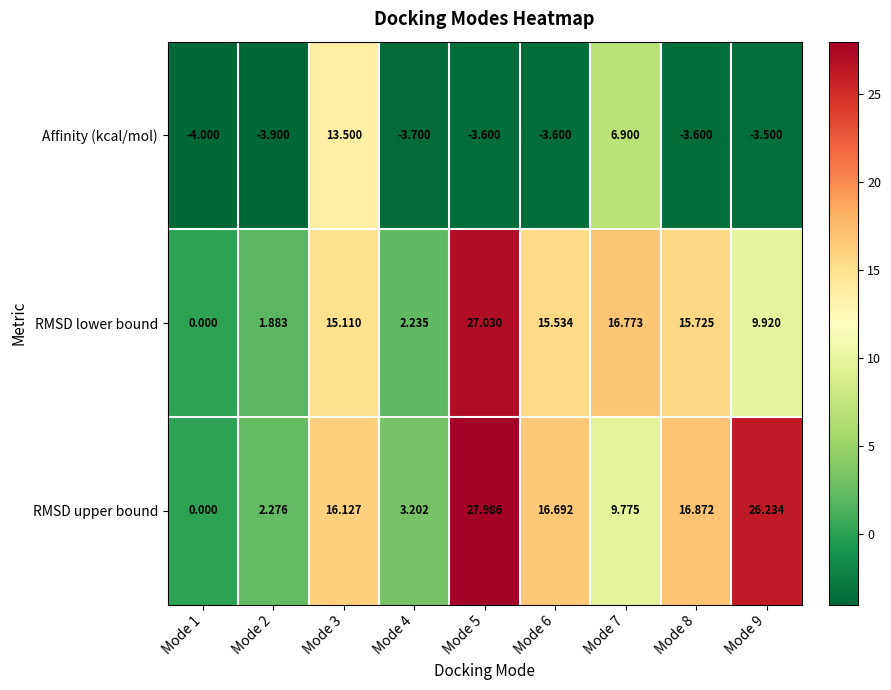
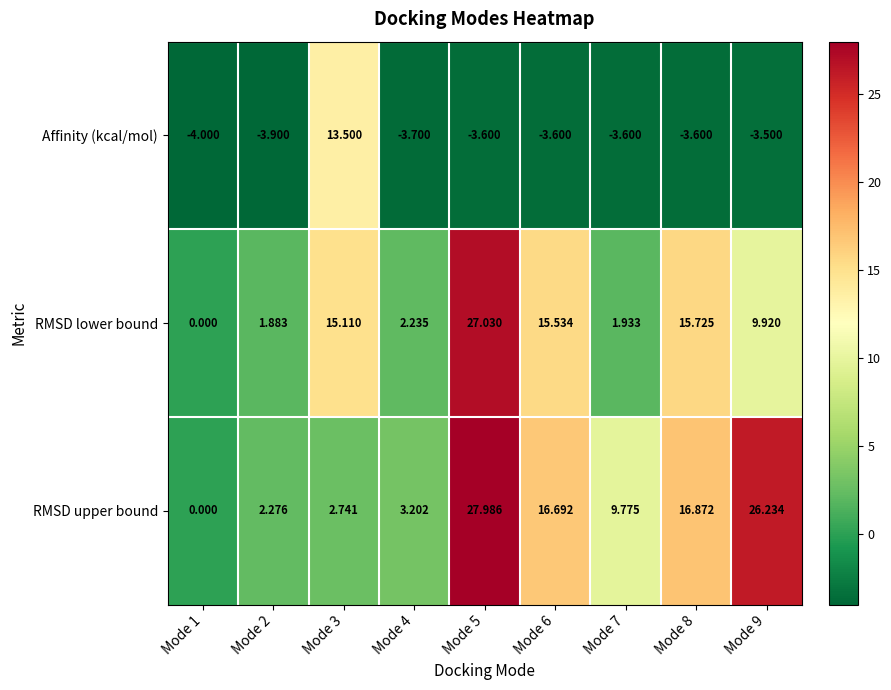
  {
    "Affinity (kcal/mol)": {
      "Mode 1": -4.000,
      "Mode 2": -3.900,
      "Mode 3": 13.500,
      "Mode 4": -3.700,
      "Mode 5": -3.600,
      "Mode 6": -3.600,
-     "Mode 7": 6.900,
+     "Mode 7": -3.600,
      "Mode 8": -3.600,
      "Mode 9": -3.500
    },
    "RMSD lower bound": {
      "Mode 1": 0.000,
      "Mode 2": 1.883,
      "Mode 3": 15.110,
      "Mode 4": 2.235,
      "Mode 5": 27.030,
      "Mode 6": 15.534,
-     "Mode 7": 16.773,
+     "Mode 7": 1.933,
      "Mode 8": 15.725,
      "Mode 9": 9.920
    },
    "RMSD upper bound": {
      "Mode 1": 0.000,
      "Mode 2": 2.276,
-     "Mode 3": 16.127,
+     "Mode 3": 2.741,
      "Mode 4": 3.202,
      "Mode 5": 27.986,
      "Mode 6": 16.692,
      "Mode 7": 9.775,
      "Mode 8": 16.872,
      "Mode 9": 26.234
    }
  }
